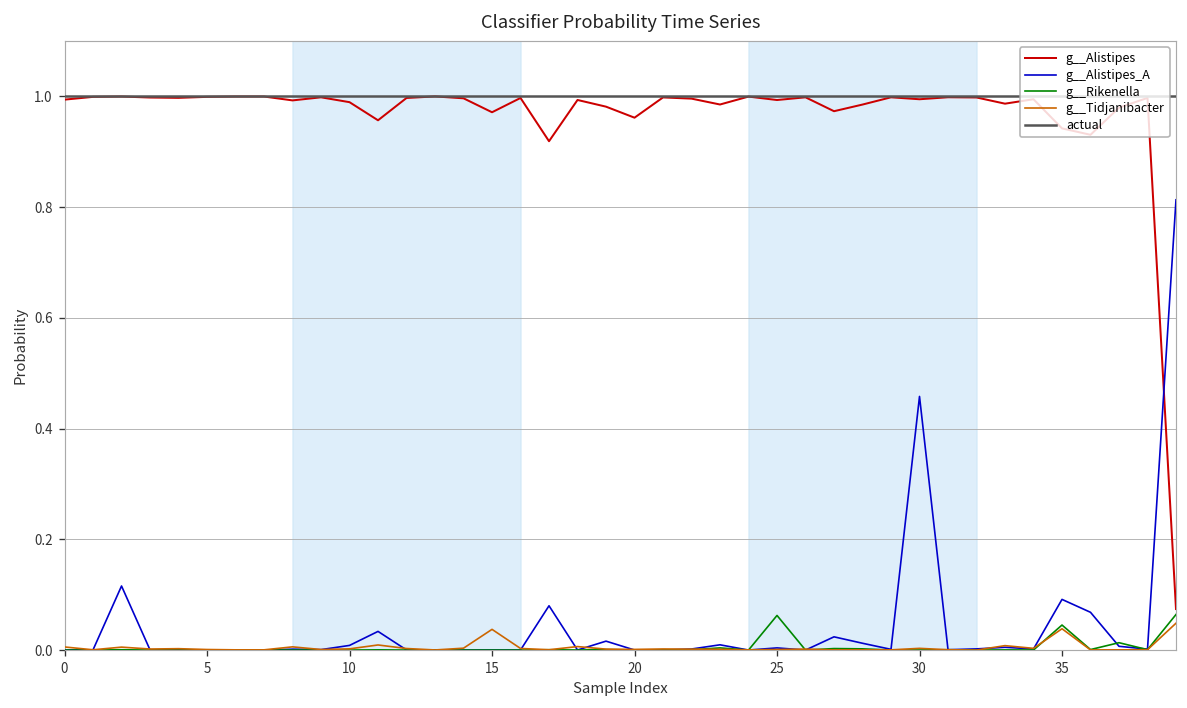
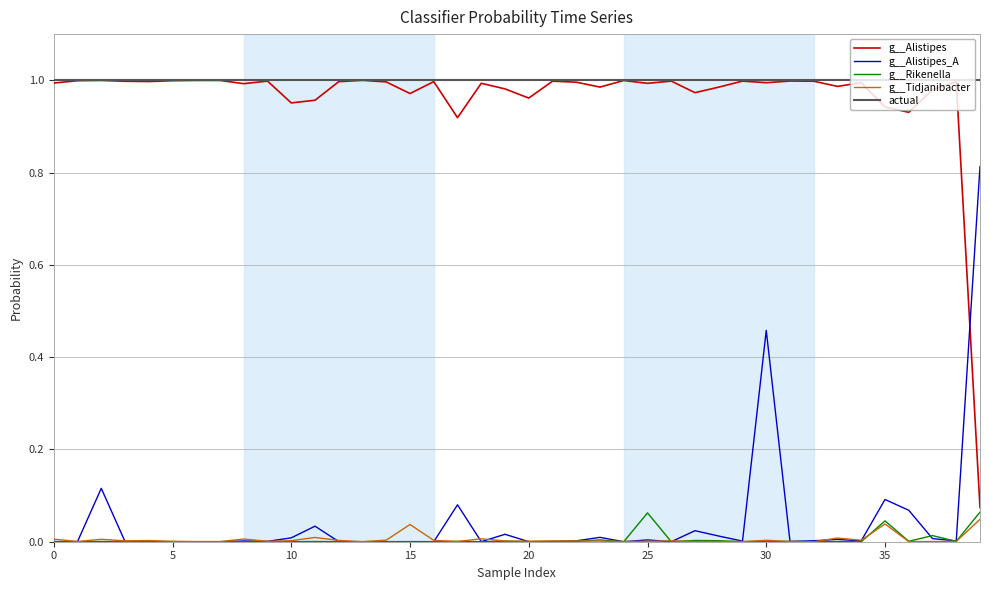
  {
    "g__Alistipes": {
      "0": 0.99,
-     "10": 0.99,
+     "10": 0.95,
      "15": 0.97,
      "20": 0.96,
      "25": 0.99
    },
    "g__Alistipes_A": {
      "10": 0.01,
      "30": 0.46,
      "35": 0.09
    },
    "g__Rikenella": {
      "25": 0.06,
      "35": 0.05
    },
    "g__Tidjanibacter": {
      "15": 0.04,
      "35": 0.04
    },
    "actual": {
      "0": 1.00,
      "10": 1.00,
      "15": 1.00,
      "20": 1.00,
      "25": 1.00
    }
  }
